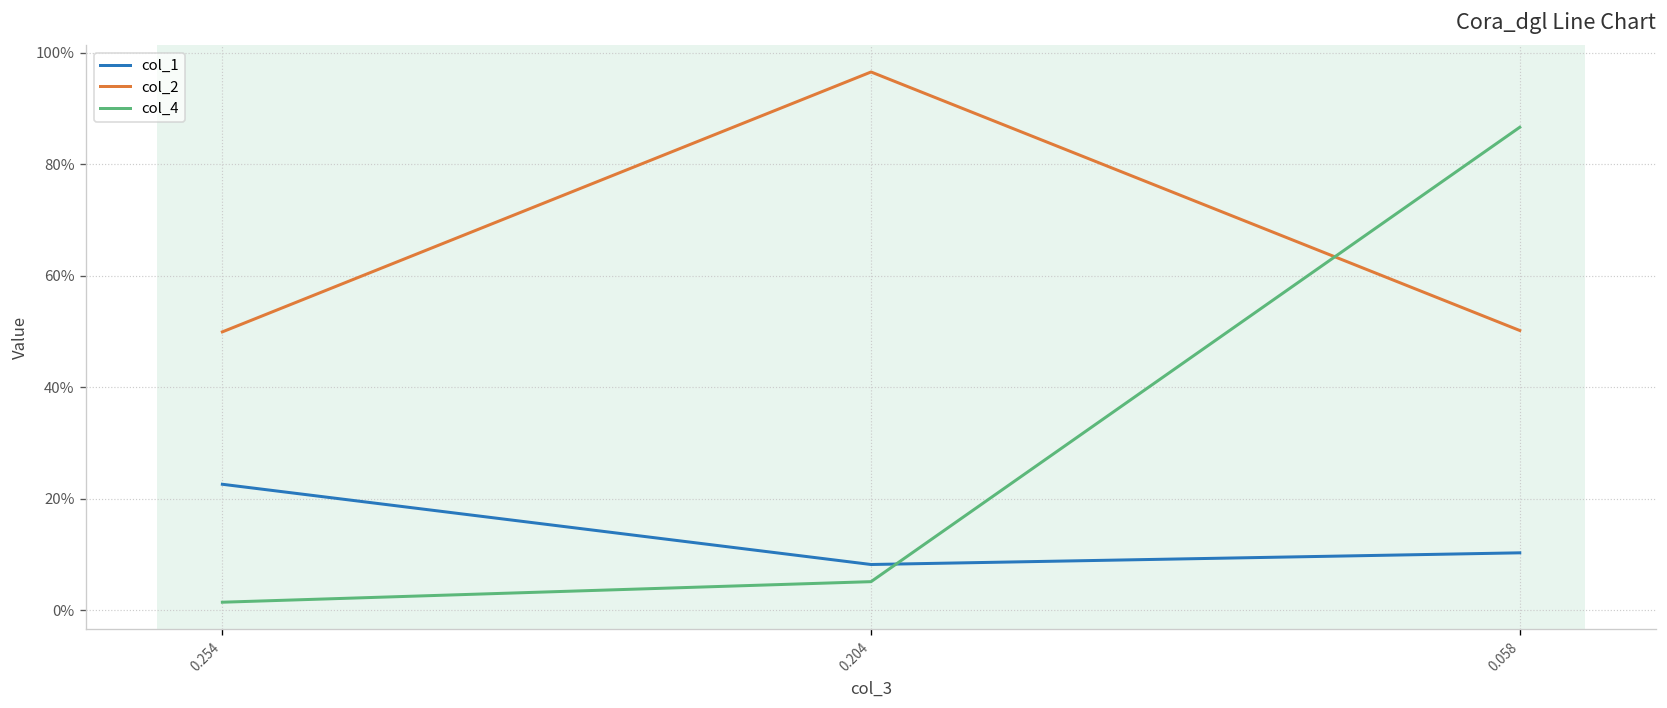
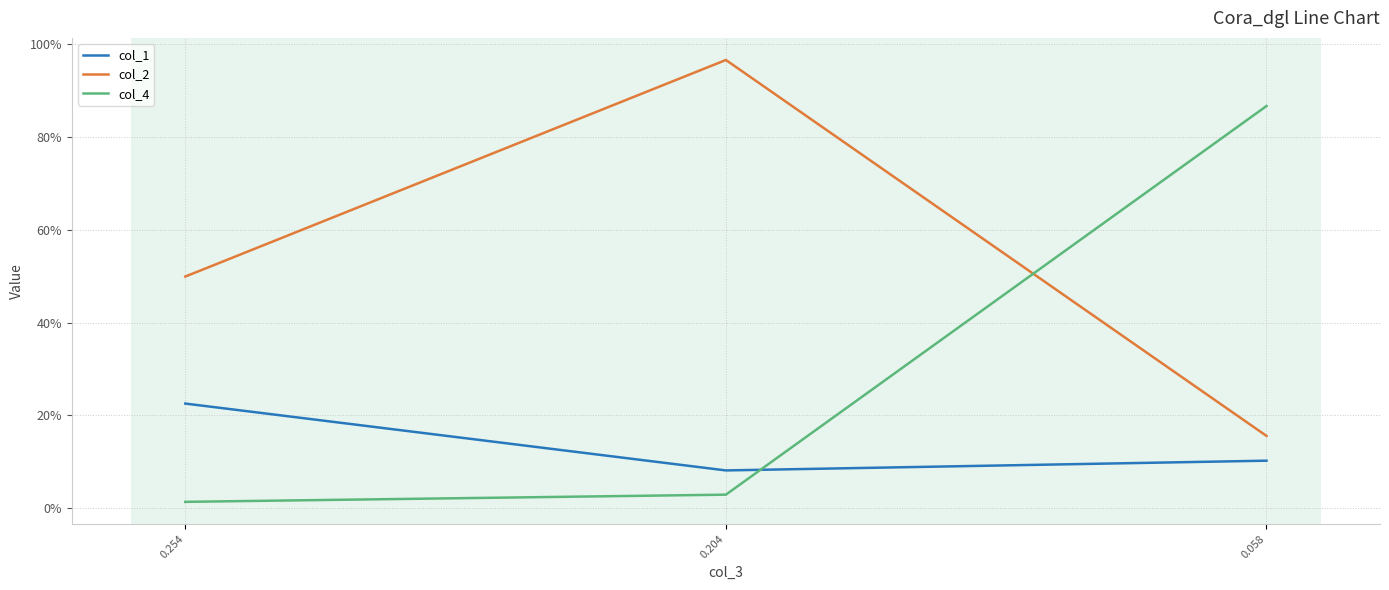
  {
    "col_1": {
      "0.254": "23%",
      "0.204": "8%",
      "0.058": "10%"
    },
    "col_2": {
      "0.254": "50%",
      "0.204": "97%",
-     "0.058": "50%"
+     "0.058": "16%"
    },
    "col_4": {
      "0.254": "1%",
-     "0.204": "5%",
+     "0.204": "3%",
      "0.058": "87%"
    }
  }
